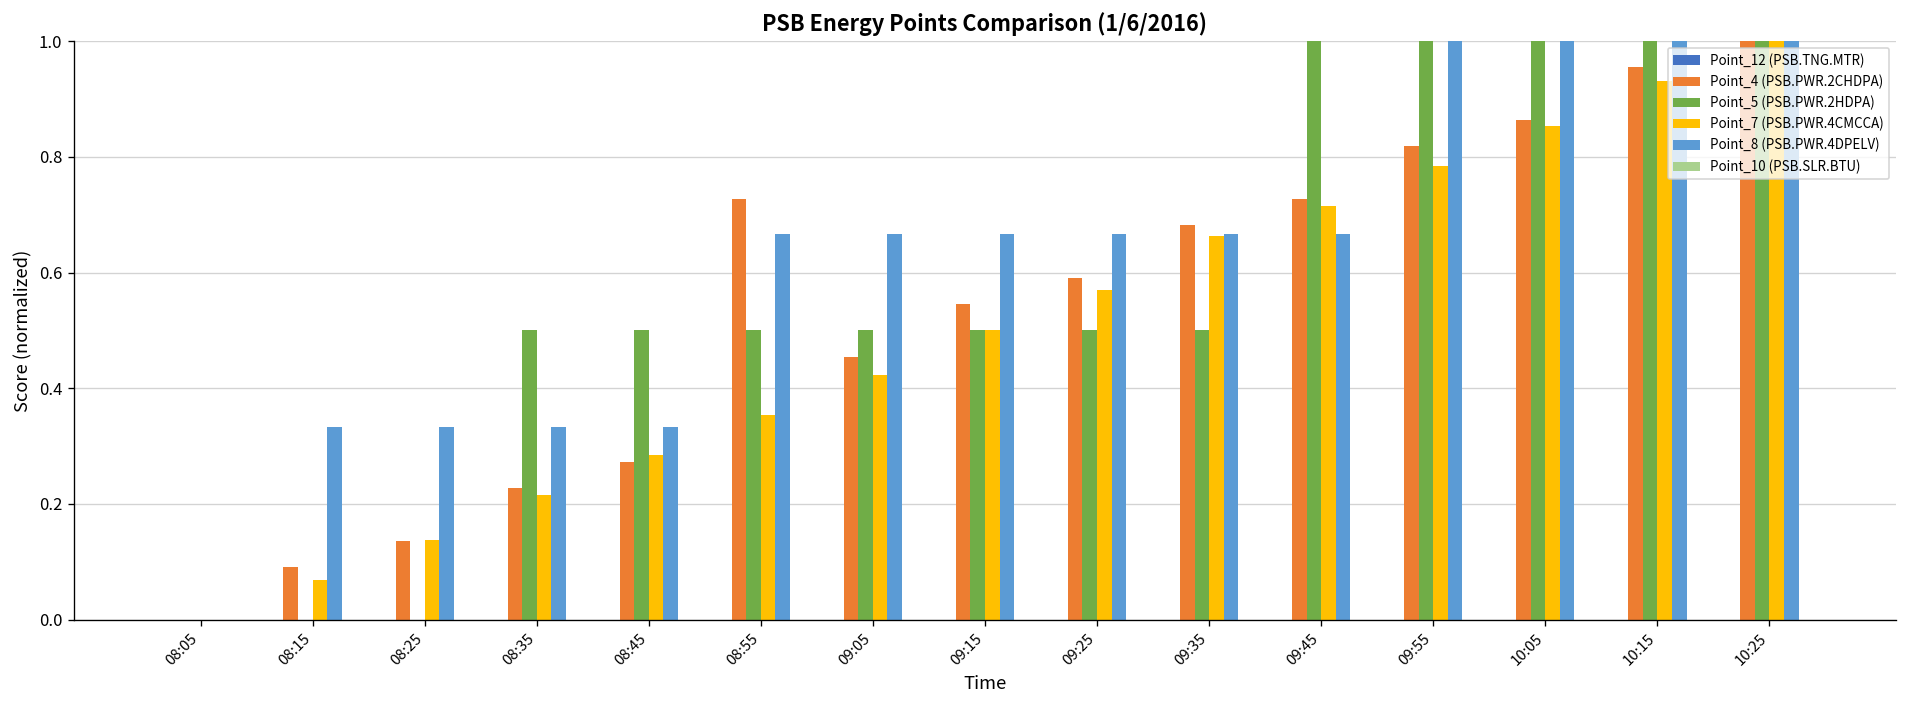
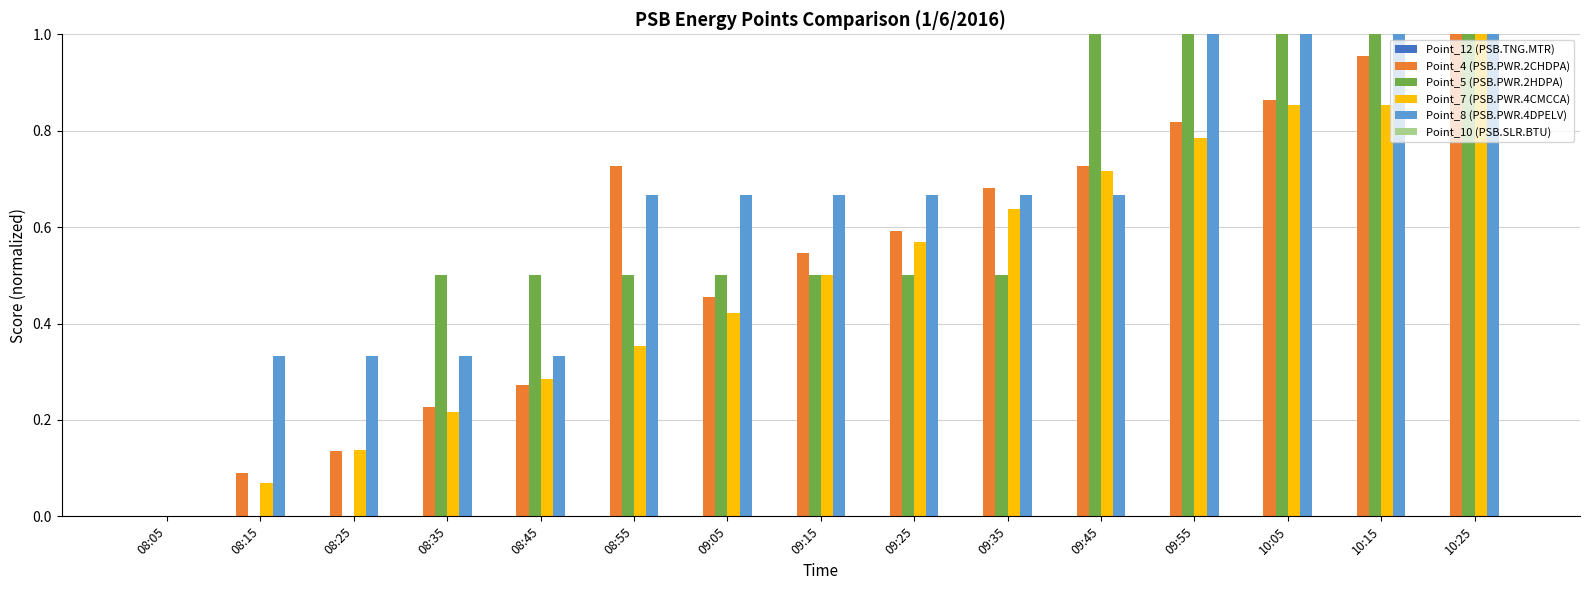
  {
    "Point_4 (PSB.PWR.2CHDPA)": {
      "08:05": 0.00,
      "08:15": 0.09,
      "08:25": 0.14,
      "08:35": 0.23,
      "08:45": 0.27,
      "08:55": 0.73,
      "09:05": 0.45,
      "09:15": 0.55,
      "09:25": 0.59,
      "09:35": 0.68,
      "09:45": 0.73,
      "09:55": 0.82,
      "10:05": 0.86,
      "10:15": 0.95,
      "10:25": 1.00
    },
    "Point_5 (PSB.PWR.2HDPA)": {
      "08:05": 0.00,
      "08:15": 0.00,
      "08:25": 0.00,
      "08:35": 0.50,
      "08:45": 0.50,
      "08:55": 0.50,
      "09:05": 0.50,
      "09:15": 0.50,
      "09:25": 0.50,
      "09:35": 0.50,
      "09:45": 1.00,
      "09:55": 1.00,
      "10:05": 1.00,
      "10:15": 1.00,
      "10:25": 1.00
    },
    "Point_7 (PSB.PWR.4CMCCA)": {
      "08:05": 0.00,
      "08:15": 0.07,
      "08:25": 0.14,
      "08:35": 0.22,
      "08:45": 0.28,
      "08:55": 0.35,
      "09:05": 0.42,
      "09:15": 0.50,
      "09:25": 0.57,
-     "09:35": 0.66,
+     "09:35": 0.64,
      "09:45": 0.72,
      "09:55": 0.78,
      "10:05": 0.85,
-     "10:15": 0.93,
+     "10:15": 0.85,
      "10:25": 1.00
    },
    "Point_10 (PSB.SLR.BTU)": {
      "08:05": 0.00,
      "08:15": 0.00,
      "08:25": 0.00,
      "08:35": 0.00,
      "08:45": 0.00,
      "08:55": 0.00,
      "09:05": 0.00,
      "09:15": 0.00,
      "09:25": 0.00,
      "09:35": 0.00,
      "09:45": 0.00,
      "09:55": 0.00,
      "10:05": 0.00,
      "10:15": 0.00,
      "10:25": 0.00
    }
  }
